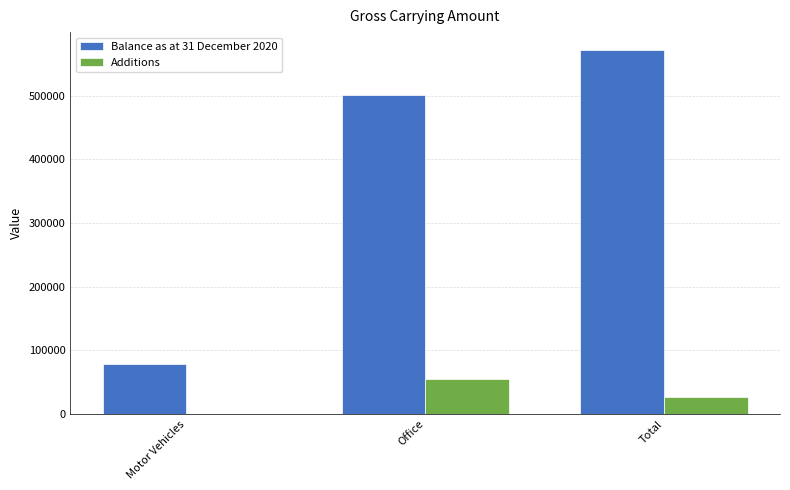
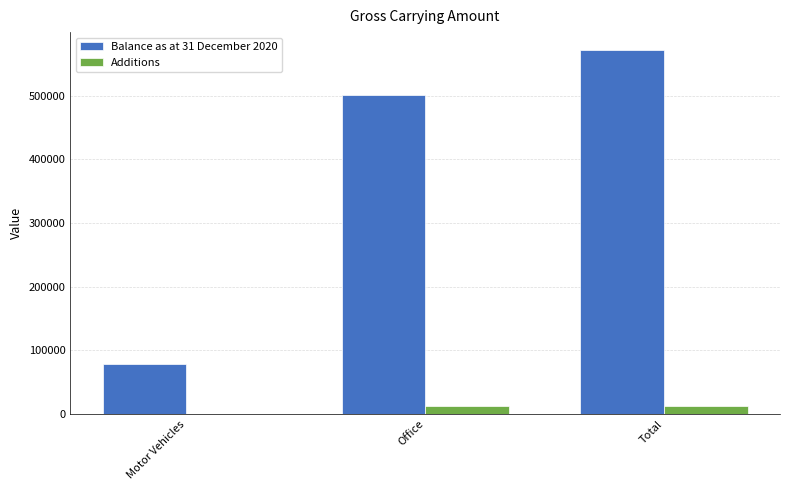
  {
    "Balance as at 31 December 2020": {
      "Motor Vehicles": 80000,
      "Office": 500000,
      "Total": 570000
    },
    "Additions": {
      "Motor Vehicles": 0,
-     "Office": 60000,
-     "Total": 30000
+     "Office": 10000,
+     "Total": 10000
    }
  }
